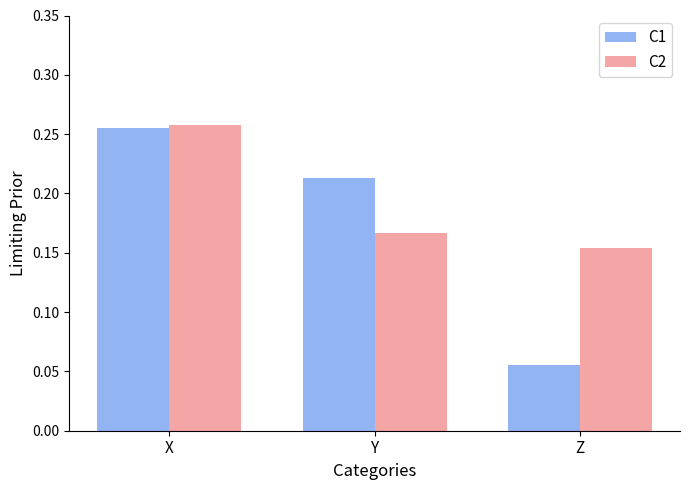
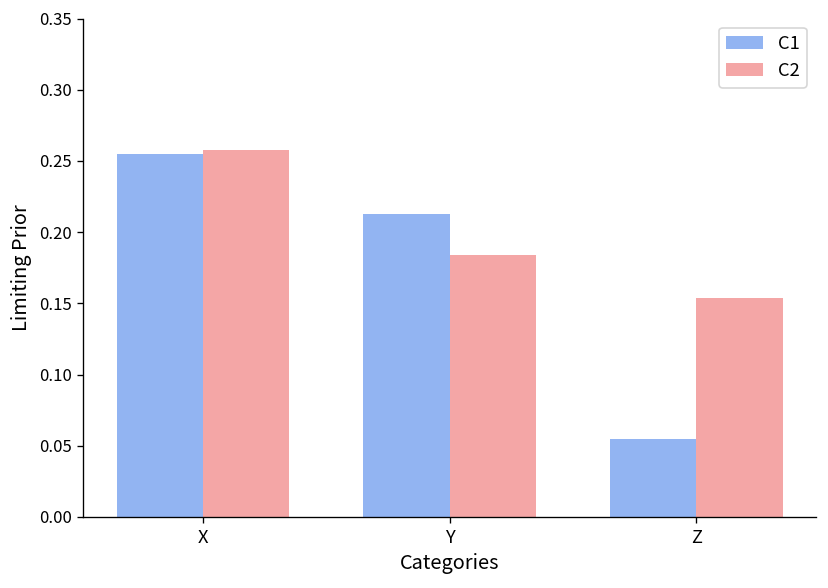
  {
    "C1": {
      "X": 0.255,
      "Y": 0.213,
      "Z": 0.055
    },
    "C2": {
      "X": 0.258,
-     "Y": 0.167,
+     "Y": 0.184,
      "Z": 0.154
    }
  }
